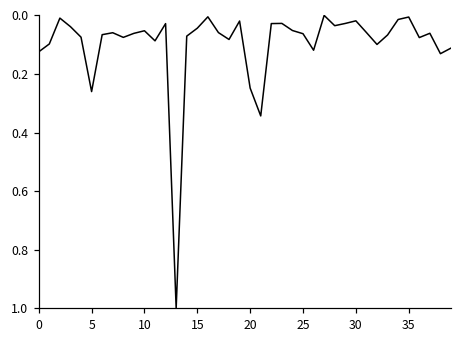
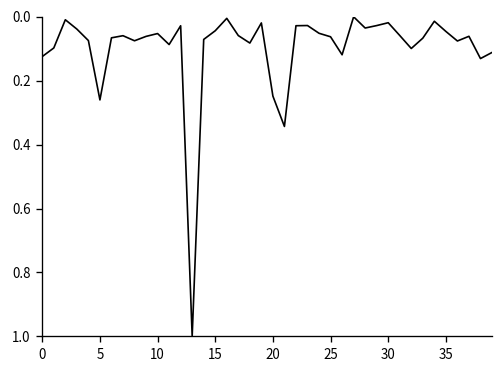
  {
    "0": 0.12,
    "5": 0.26,
    "10": 0.05,
    "15": 0.04,
    "20": 0.25,
    "25": 0.06,
    "30": 0.02,
-   "35": 0.01
+   "35": 0.05
  }
